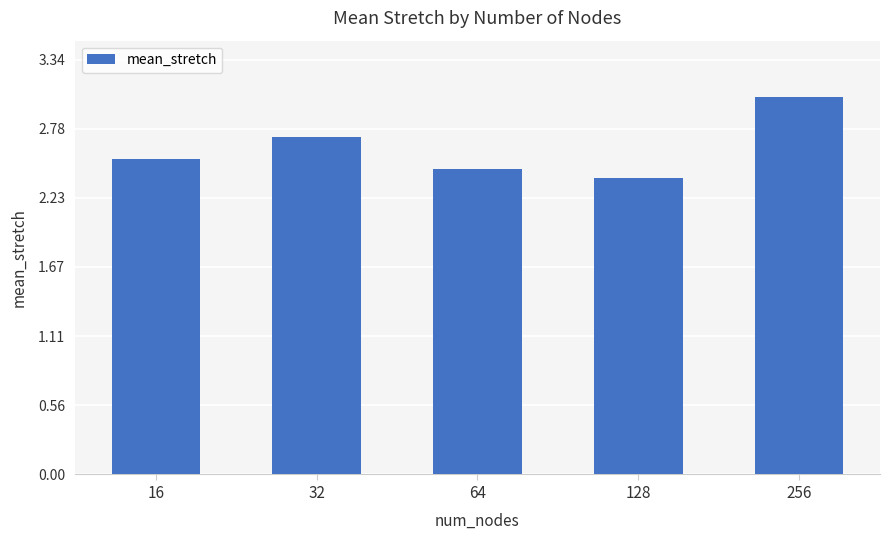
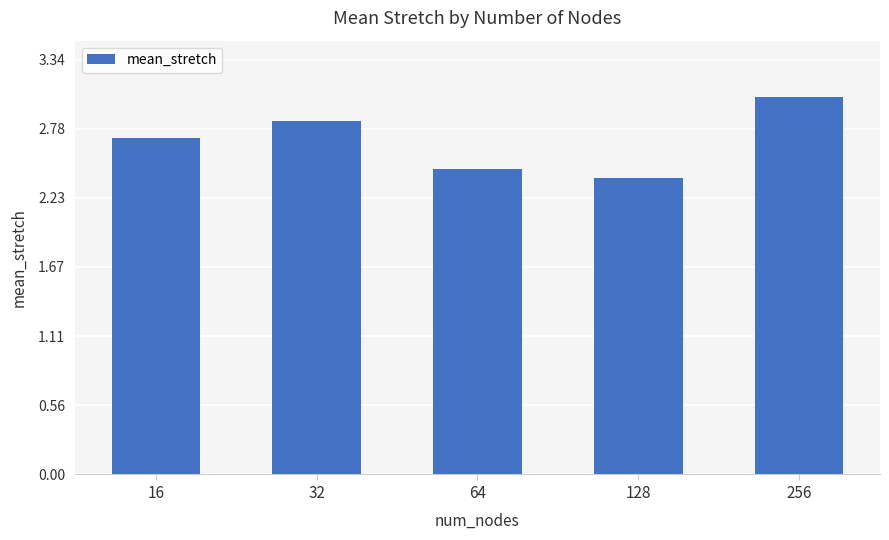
  {
-   "16": 2.54,
-   "32": 2.72,
+   "16": 2.71,
+   "32": 2.84,
    "64": 2.46,
    "128": 2.39,
    "256": 3.04
  }
